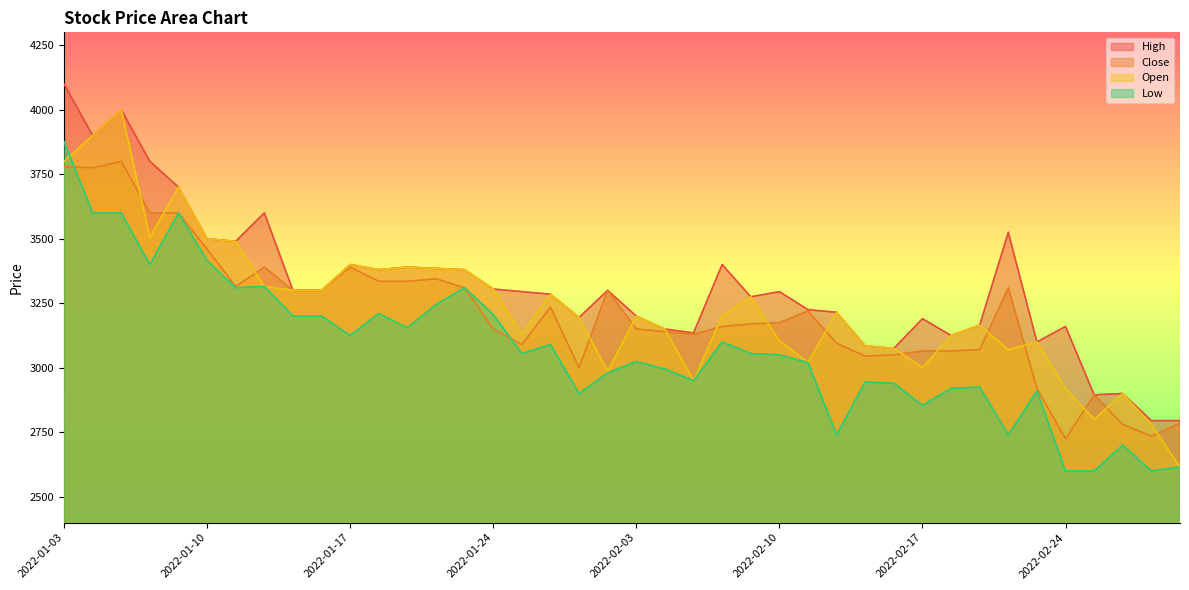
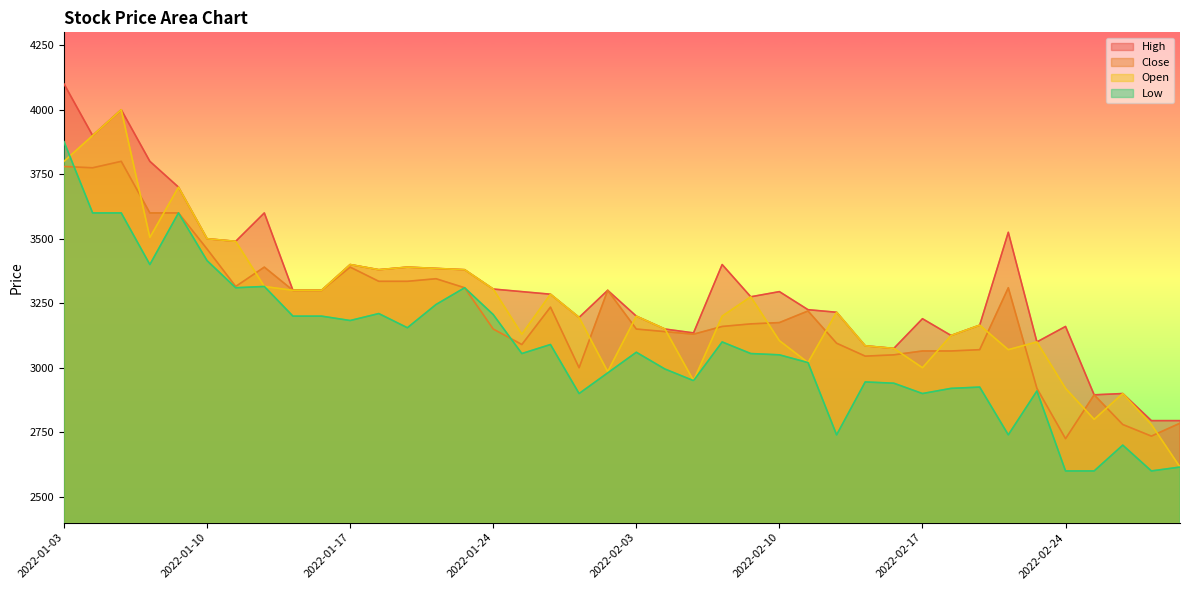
  {
    "Low": {
      "2022-01-03": 3880,
      "2022-01-10": 3420,
-     "2022-01-17": 3130,
+     "2022-01-17": 3180,
      "2022-01-24": 3210,
-     "2022-02-03": 3020,
+     "2022-02-03": 3060,
      "2022-02-10": 3050,
-     "2022-02-17": 2850,
+     "2022-02-17": 2900,
      "2022-02-24": 2600
    }
  }
